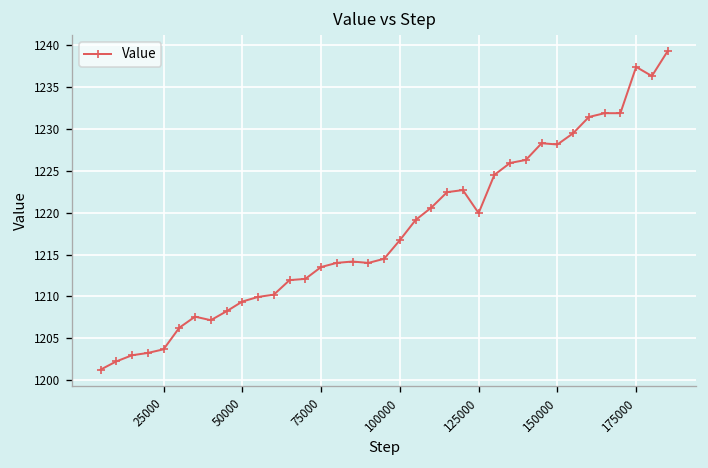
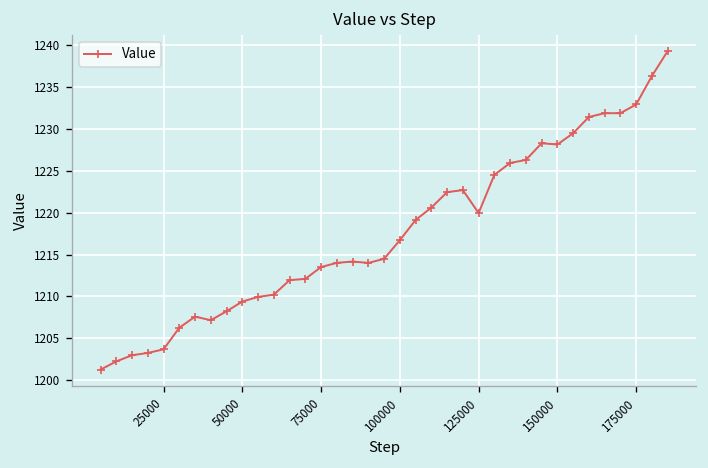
  {
    "25000": 1204,
    "50000": 1209,
    "75000": 1214,
    "100000": 1217,
    "125000": 1220,
    "150000": 1228,
-   "175000": 1237
+   "175000": 1233
  }
